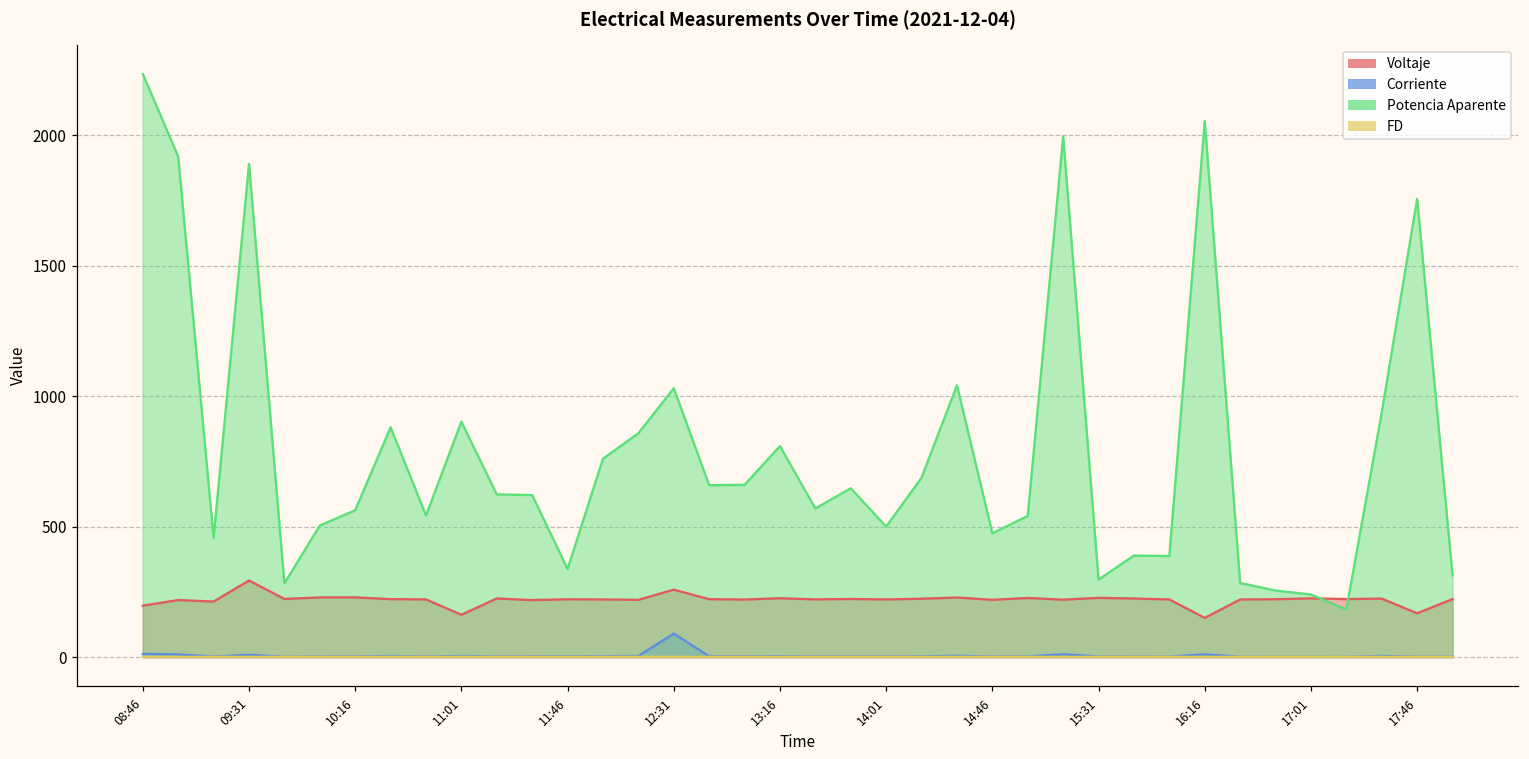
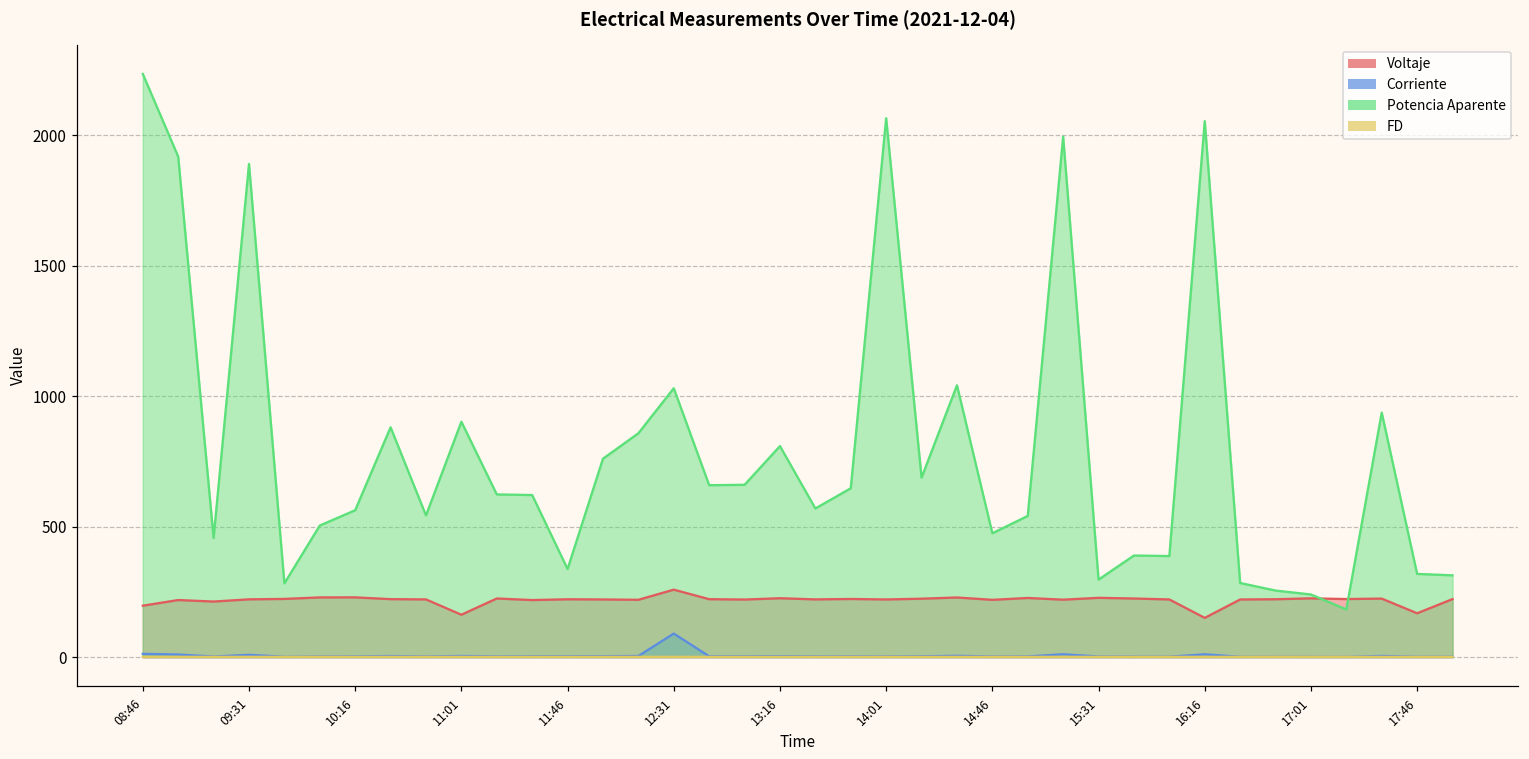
  {
    "Voltaje": {
      "08:46": 200,
-     "09:31": 290,
+     "09:31": 220,
      "10:16": 230,
      "11:01": 160,
      "11:46": 220,
      "12:31": 260,
      "13:16": 230,
      "14:01": 220,
      "14:46": 220,
      "15:31": 230,
      "16:16": 150,
      "17:01": 230,
      "17:46": 170
    },
    "Corriente": {
      "08:46": 10,
      "12:31": 90
    },
    "Potencia Aparente": {
      "08:46": 2240,
      "09:31": 1890,
      "10:16": 560,
      "11:01": 900,
      "11:46": 340,
      "12:31": 1030,
      "13:16": 810,
-     "14:01": 500,
+     "14:01": 2070,
      "14:46": 470,
      "15:31": 300,
      "16:16": 2050,
      "17:01": 240,
-     "17:46": 1760
+     "17:46": 320
    },
    "FD": {
      "08:46": 0,
      "12:31": 0
    }
  }
